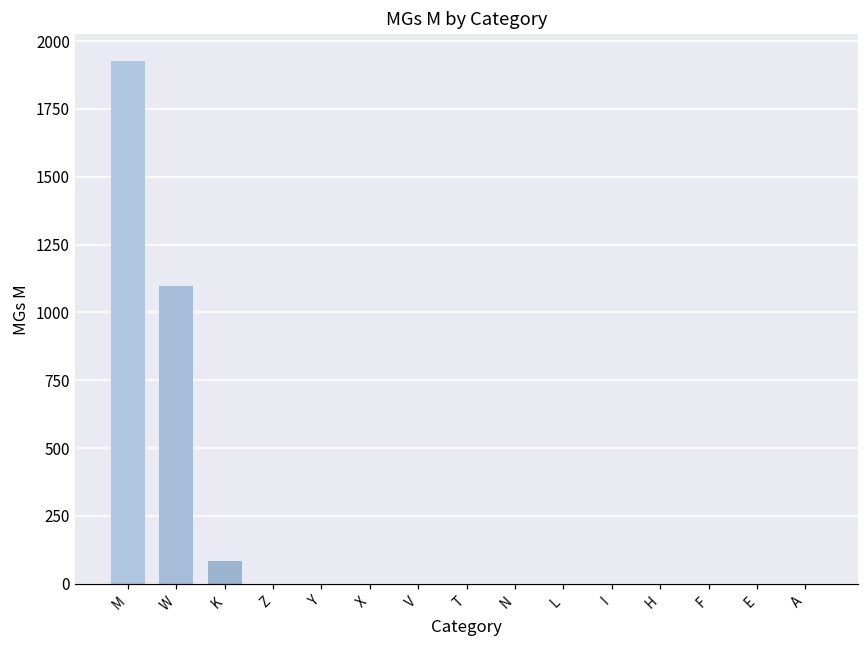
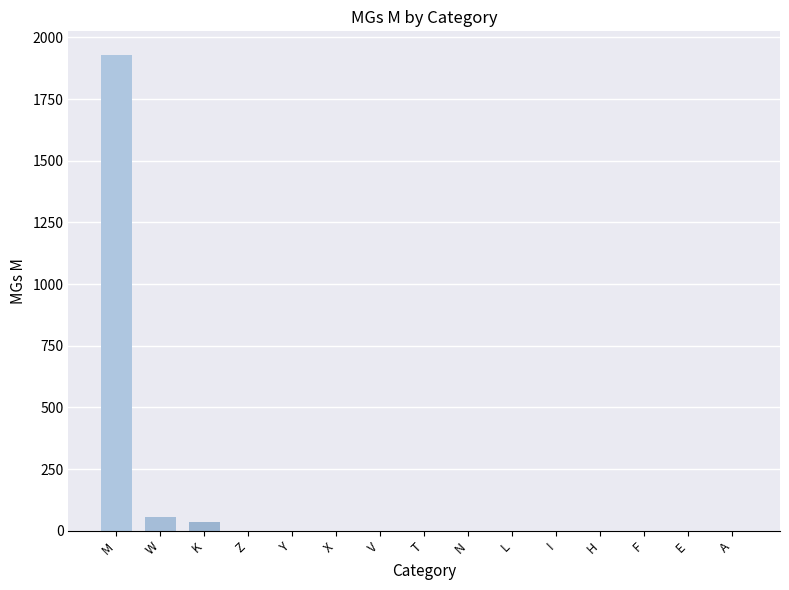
  {
    "M": 1930,
-   "W": 1100,
-   "K": 80,
+   "W": 50,
+   "K": 30,
    "Z": 0,
    "Y": 0,
    "X": 0,
    "V": 0,
    "T": 0,
    "N": 0,
    "L": 0,
    "I": 0,
    "H": 0,
    "F": 0,
    "E": 0,
    "A": 0
  }
